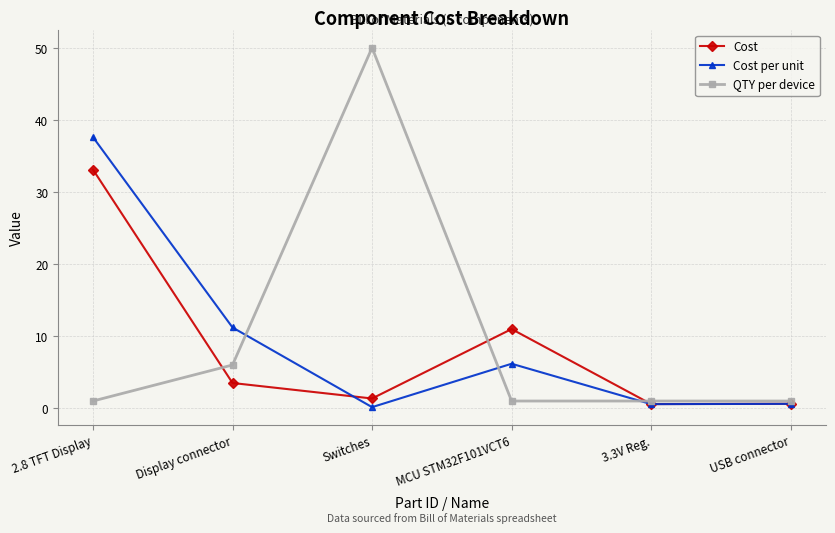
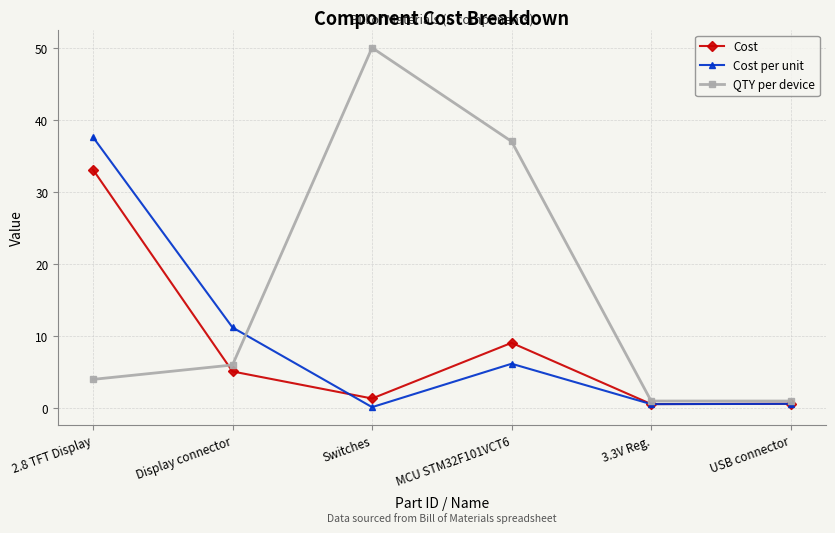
  {
    "Cost": {
      "2.8 TFT Display": 33,
-     "Display connector": 4,
+     "Display connector": 5,
      "Switches": 1,
-     "MCU STM32F101VCT6": 11
+     "MCU STM32F101VCT6": 9
    },
    "Cost per unit": {
      "2.8 TFT Display": 38,
      "Display connector": 11,
      "Switches": 0,
      "MCU STM32F101VCT6": 6
    },
    "QTY per device": {
-     "2.8 TFT Display": 1,
+     "2.8 TFT Display": 4,
      "Display connector": 6,
-     "MCU STM32F101VCT6": 1,
+     "MCU STM32F101VCT6": 37,
      "3.3V Reg.": 1,
      "USB connector": 1
    }
  }
